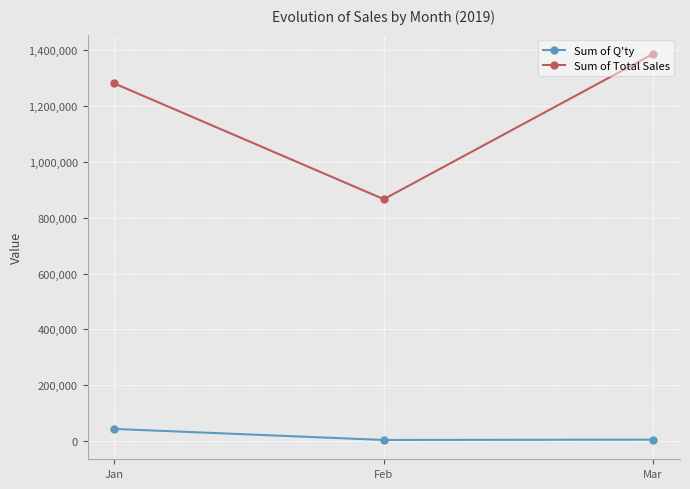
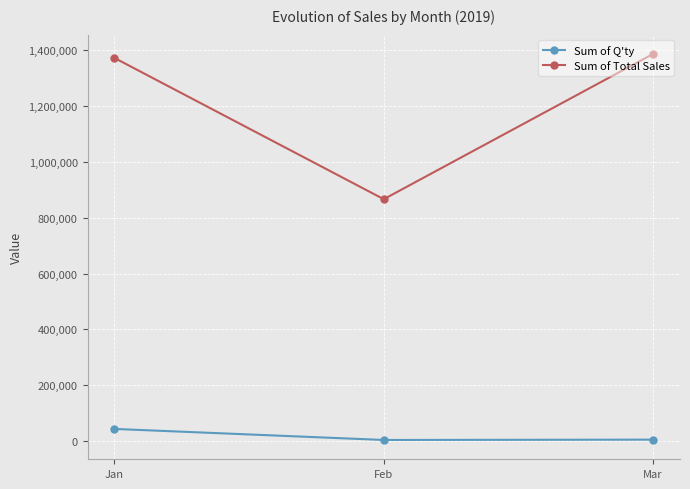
  {
    "Sum of Q'ty": {
      "Jan": "40,000",
      "Feb": "0",
      "Mar": "10,000"
    },
    "Sum of Total Sales": {
-     "Jan": "1,280,000",
+     "Jan": "1,370,000",
      "Feb": "870,000"
    }
  }
